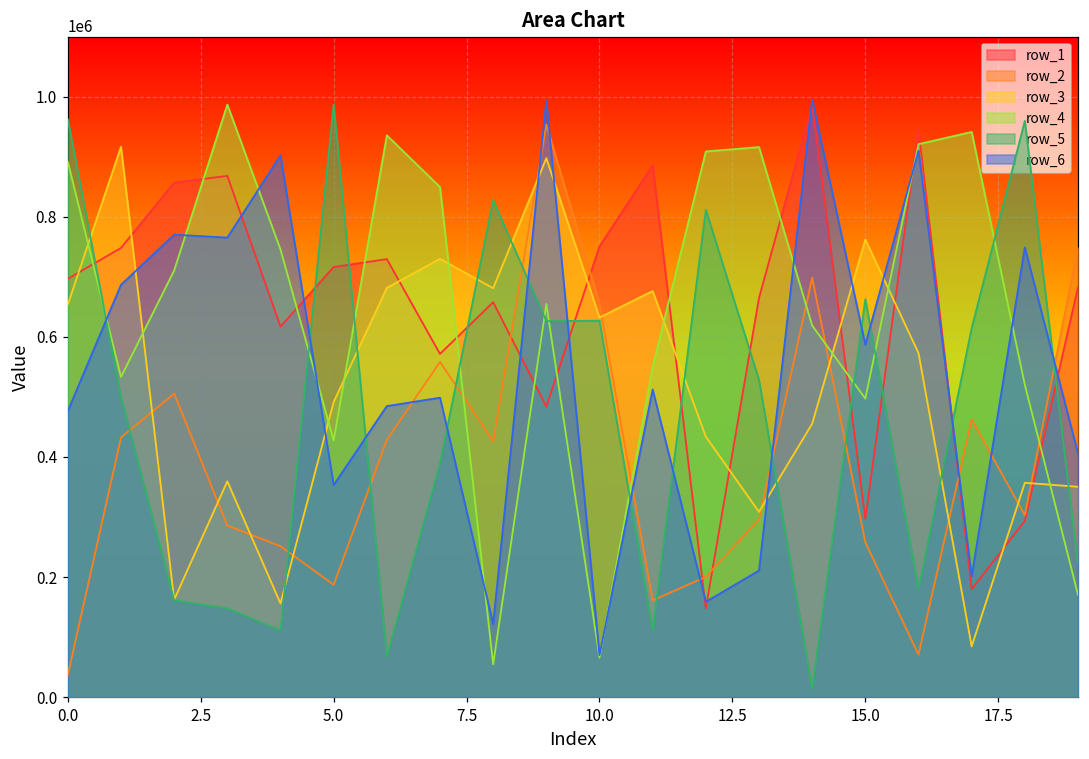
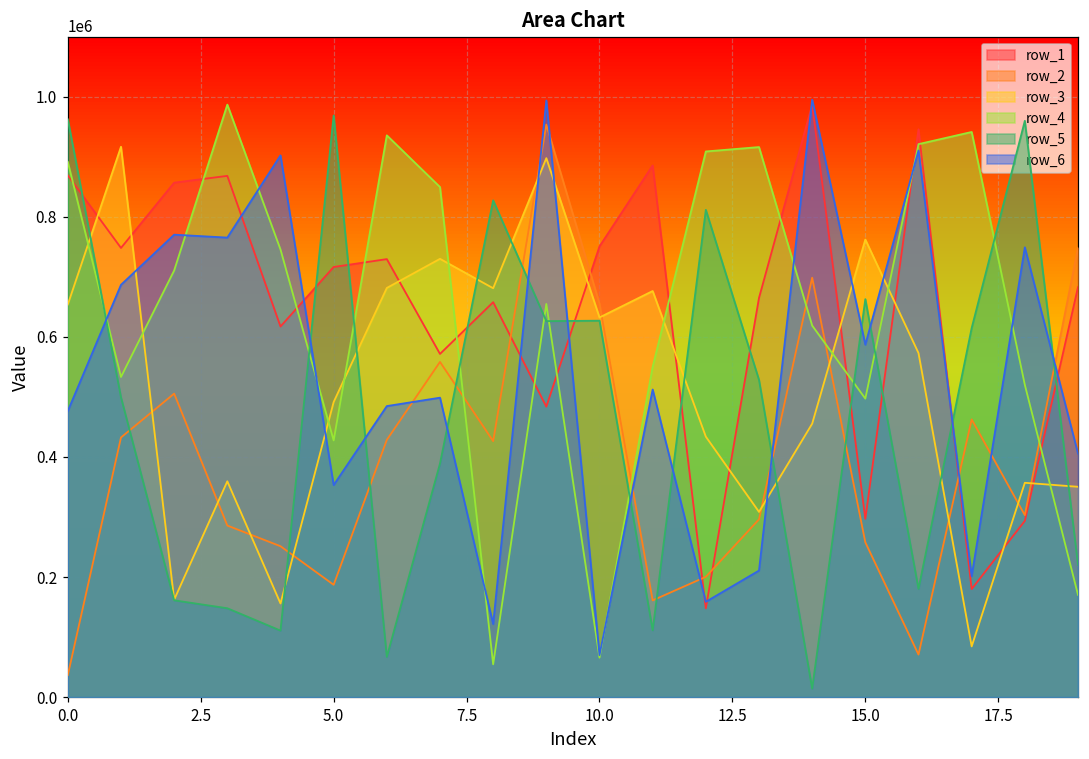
  {
    "row_1": {
-     "0.0": 700000,
+     "0.0": 870000,
      "5.0": 720000,
      "10.0": 750000,
      "15.0": 300000
    },
    "row_4": {
      "0.0": 890000,
      "5.0": 430000,
      "15.0": 500000
    },
    "row_5": {
      "0.0": 960000,
-     "5.0": 990000,
+     "5.0": 970000,
      "10.0": 630000,
      "15.0": 660000
    },
    "row_6": {
      "0.0": 480000,
      "5.0": 350000,
      "15.0": 590000
    }
  }
